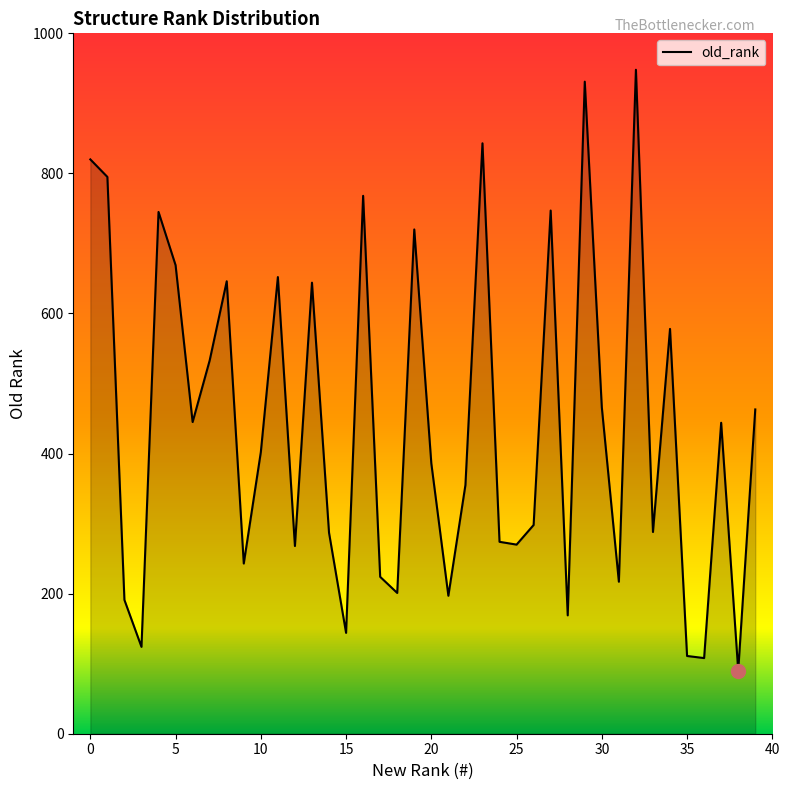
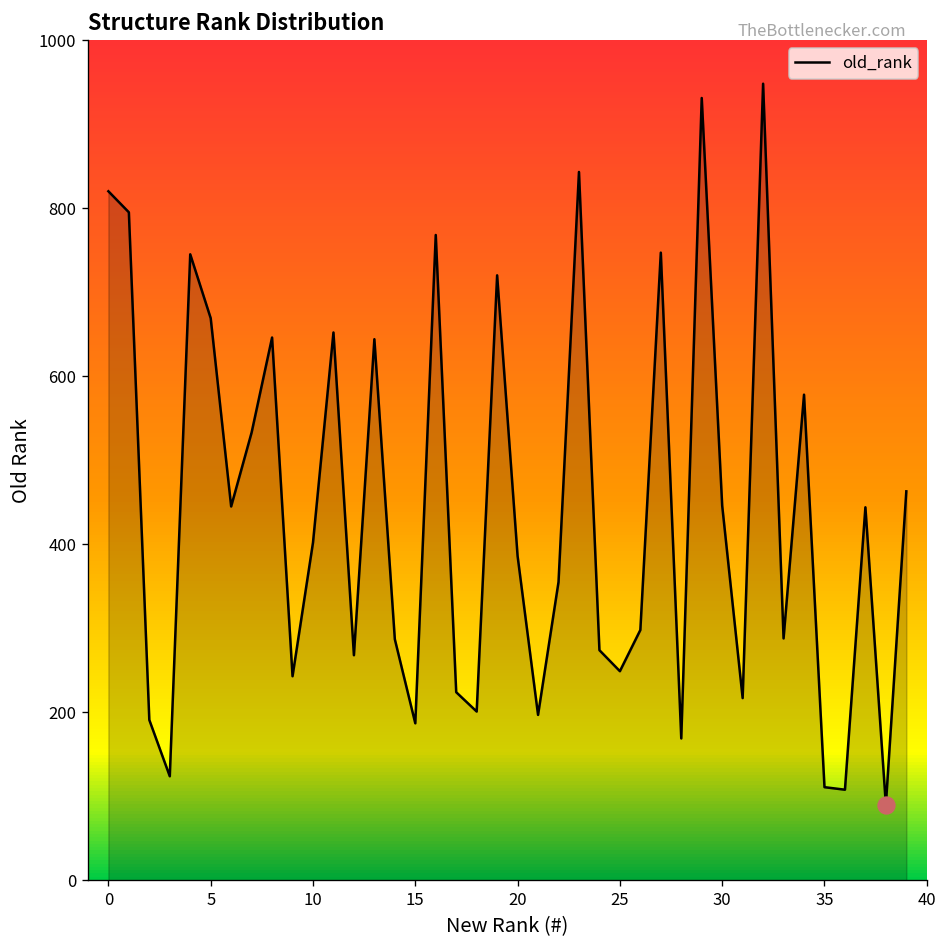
  {
    "old_rank": {
      "0": 820,
      "5": 670,
      "10": 400,
-     "15": 140,
+     "15": 190,
      "20": 390,
-     "25": 270,
-     "30": 470,
+     "25": 250,
+     "30": 450,
      "35": 110
    }
  }
